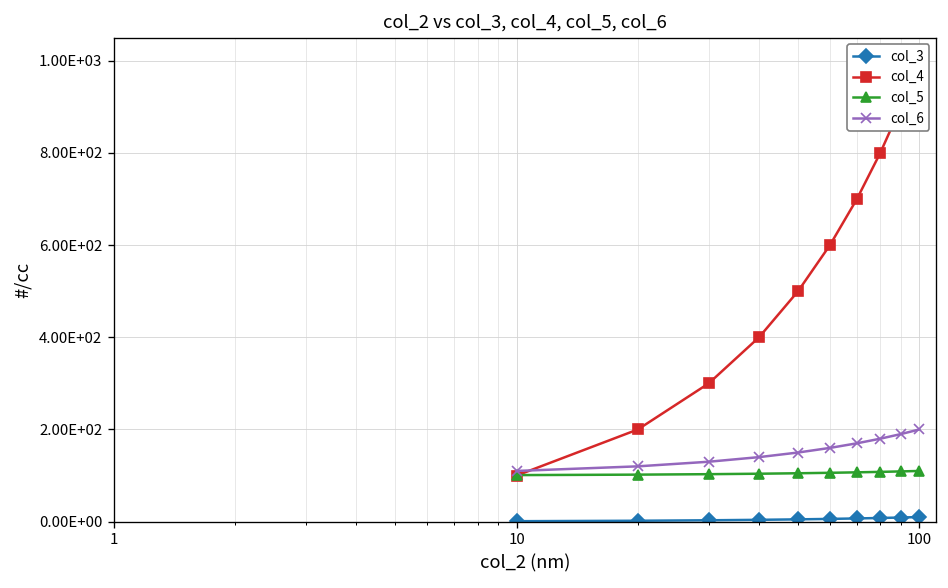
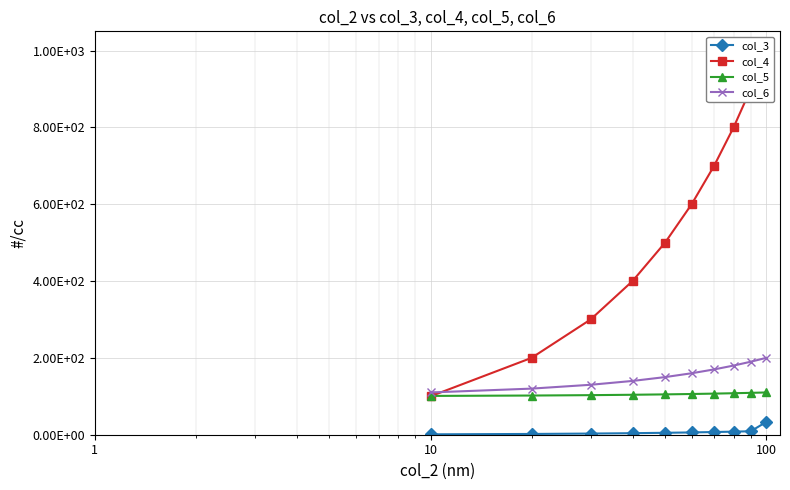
  {
    "col_3": {
      "10": 0,
-     "100": 10
+     "100": 30
    },
    "col_5": {
      "100": 110
    },
    "col_6": {
      "10": 110,
      "100": 200
    }
  }
